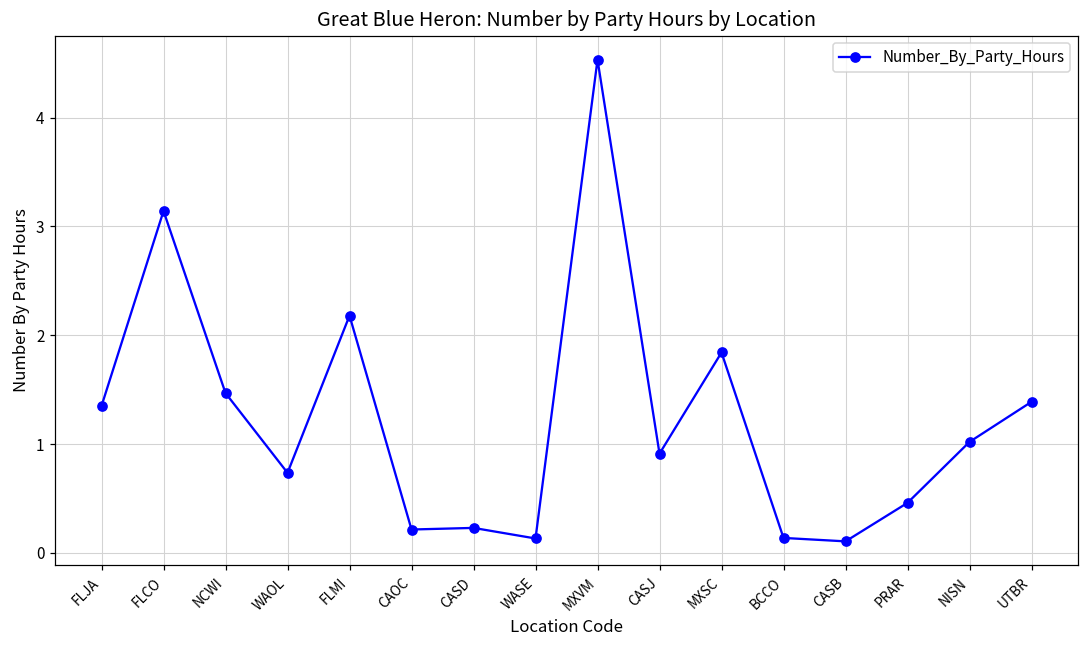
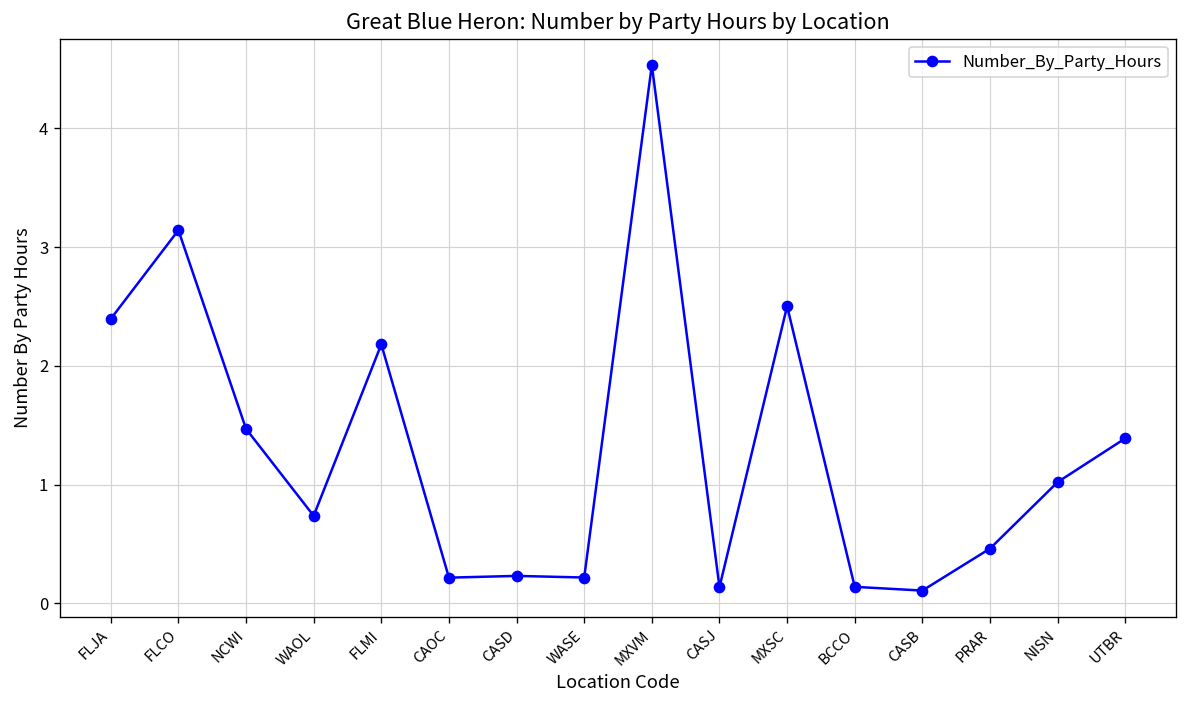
  {
-   "FLJA": 1.4,
+   "FLJA": 2.4,
    "FLCO": 3.1,
    "NCWI": 1.5,
    "WAOL": 0.7,
    "FLMI": 2.2,
    "CAOC": 0.2,
    "CASD": 0.2,
-   "WASE": 0.1,
+   "WASE": 0.2,
    "MXVM": 4.5,
-   "CASJ": 0.9,
-   "MXSC": 1.8,
+   "CASJ": 0.1,
+   "MXSC": 2.5,
    "BCCO": 0.1,
    "CASB": 0.1,
    "PRAR": 0.5,
    "NISN": 1.0,
    "UTBR": 1.4
  }
